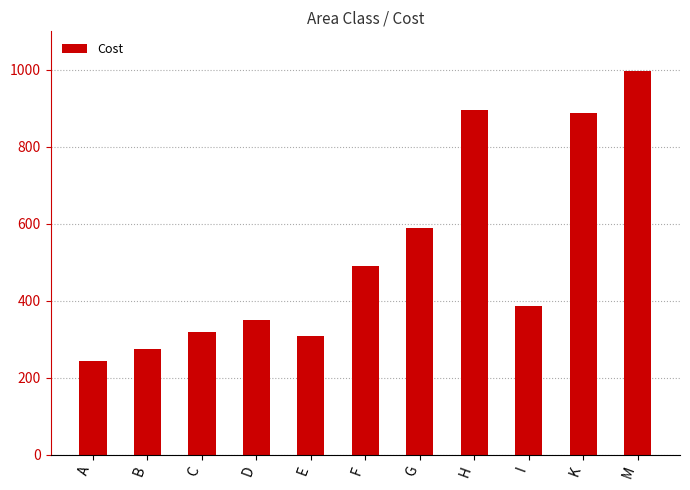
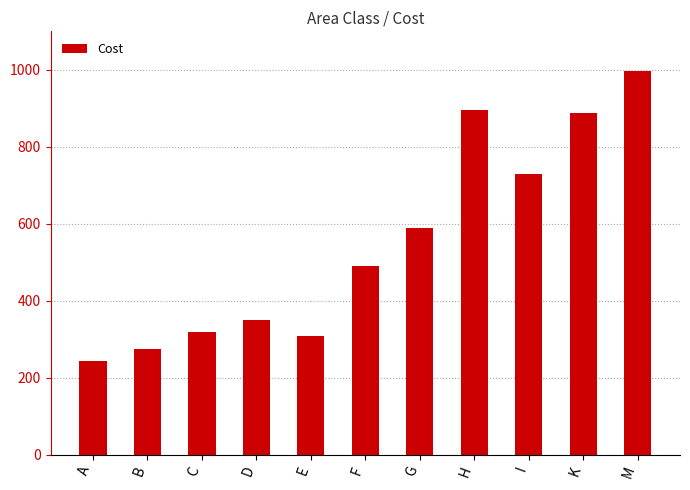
  {
    "A": 240,
    "B": 280,
    "C": 320,
    "D": 350,
    "E": 310,
    "F": 490,
    "G": 590,
    "H": 900,
-   "I": 390,
+   "I": 730,
    "K": 890,
    "M": 1000
  }
